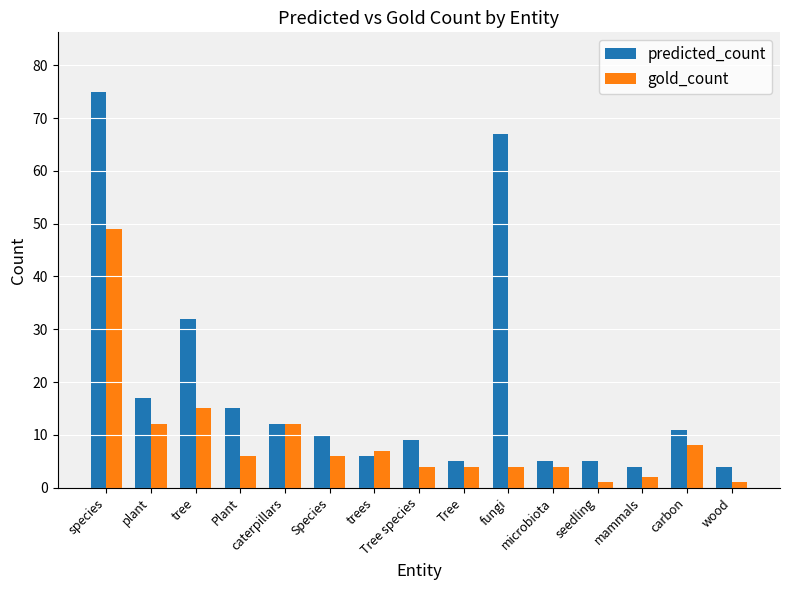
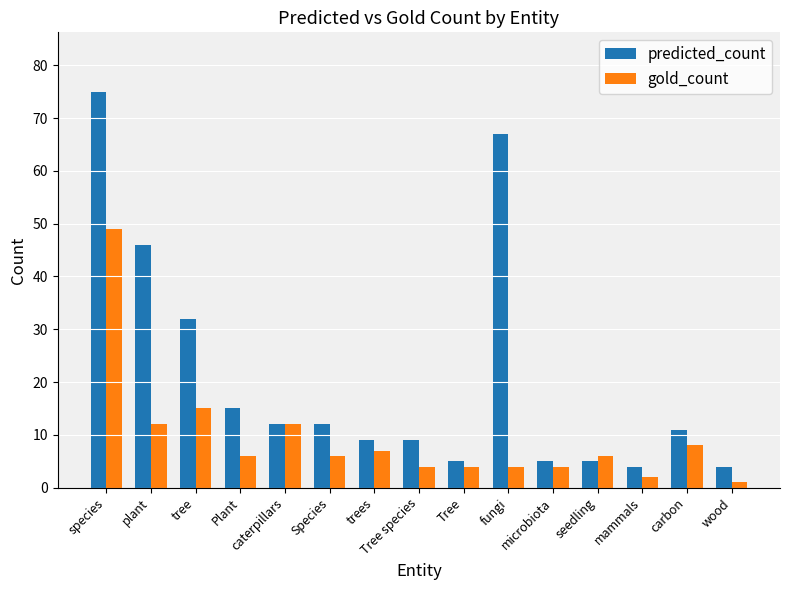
  {
    "predicted_count": {
      "species": 75,
-     "plant": 17,
+     "plant": 46,
      "tree": 32,
      "Plant": 15,
      "caterpillars": 12,
-     "Species": 10,
-     "trees": 6,
+     "Species": 12,
+     "trees": 9,
      "Tree species": 9,
      "Tree": 5,
      "fungi": 67,
      "microbiota": 5,
      "seedling": 5,
      "mammals": 4,
      "carbon": 11,
      "wood": 4
    },
    "gold_count": {
      "species": 49,
      "plant": 12,
      "tree": 15,
      "Plant": 6,
      "caterpillars": 12,
      "Species": 6,
      "trees": 7,
      "Tree species": 4,
      "Tree": 4,
      "fungi": 4,
      "microbiota": 4,
-     "seedling": 1,
+     "seedling": 6,
      "mammals": 2,
      "carbon": 8,
      "wood": 1
    }
  }
